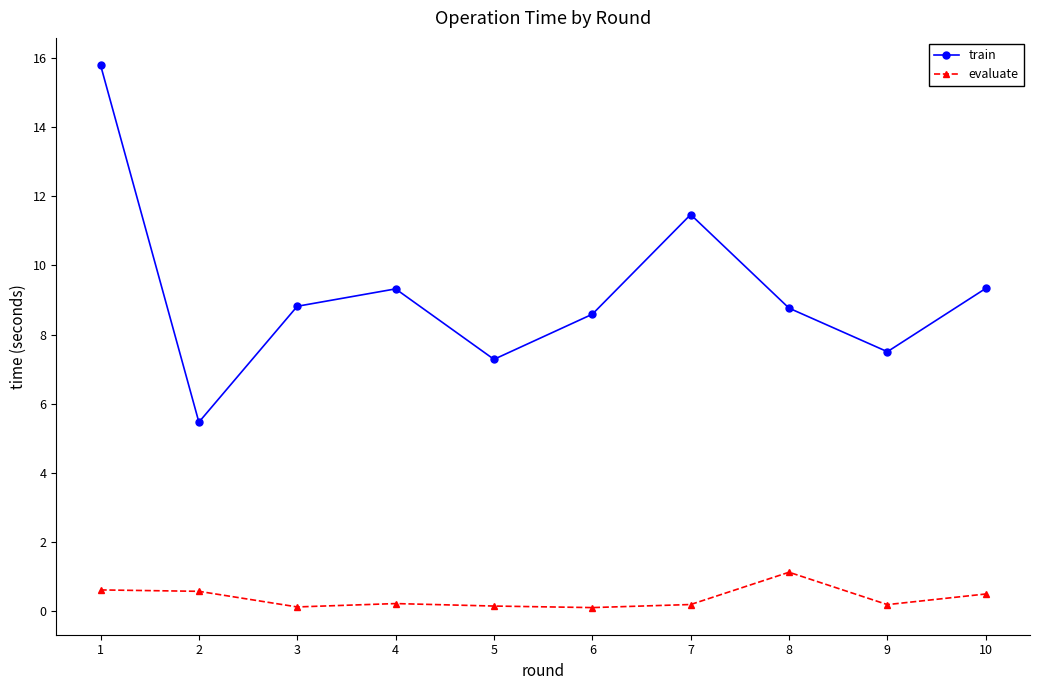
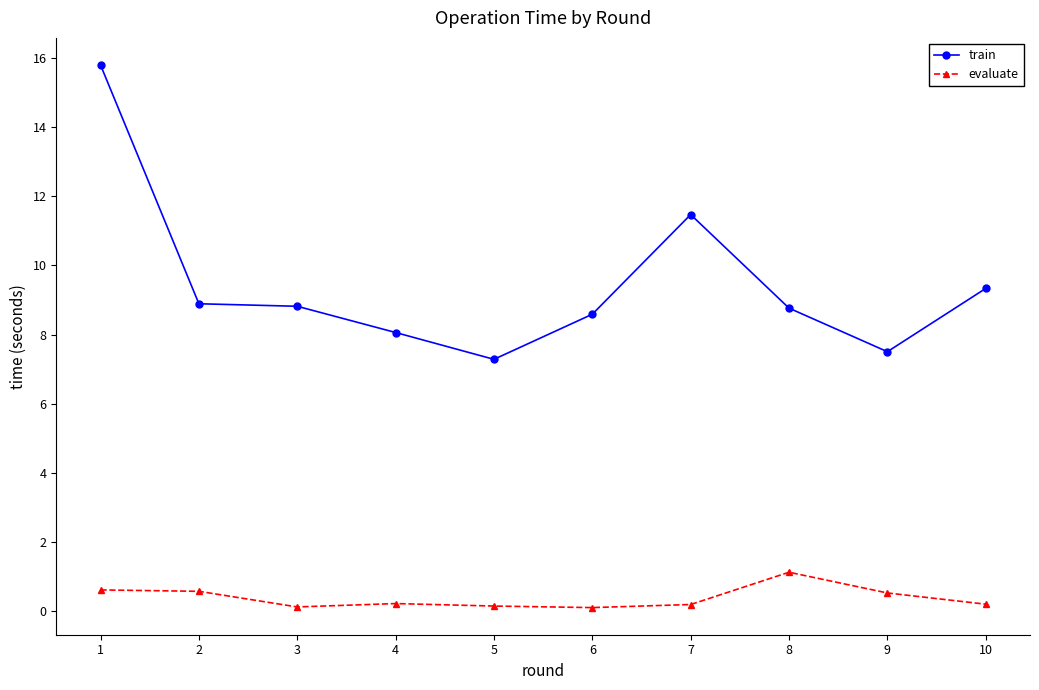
  {
    "train": {
      "1": 15.8,
-     "2": 5.5,
+     "2": 8.9,
      "3": 8.8,
-     "4": 9.3,
+     "4": 8.1,
      "5": 7.3,
      "6": 8.6,
      "7": 11.5,
      "8": 8.8,
      "9": 7.5,
      "10": 9.3
    },
    "evaluate": {
      "1": 0.6,
      "2": 0.6,
      "3": 0.1,
      "4": 0.2,
      "5": 0.1,
      "6": 0.1,
      "7": 0.2,
      "8": 1.1,
-     "9": 0.2,
-     "10": 0.5
+     "9": 0.5,
+     "10": 0.2
    }
  }
